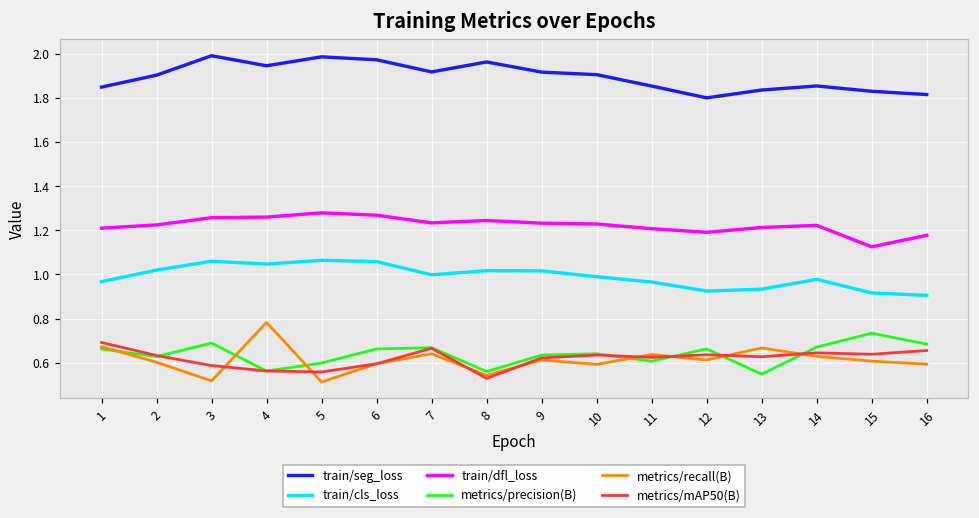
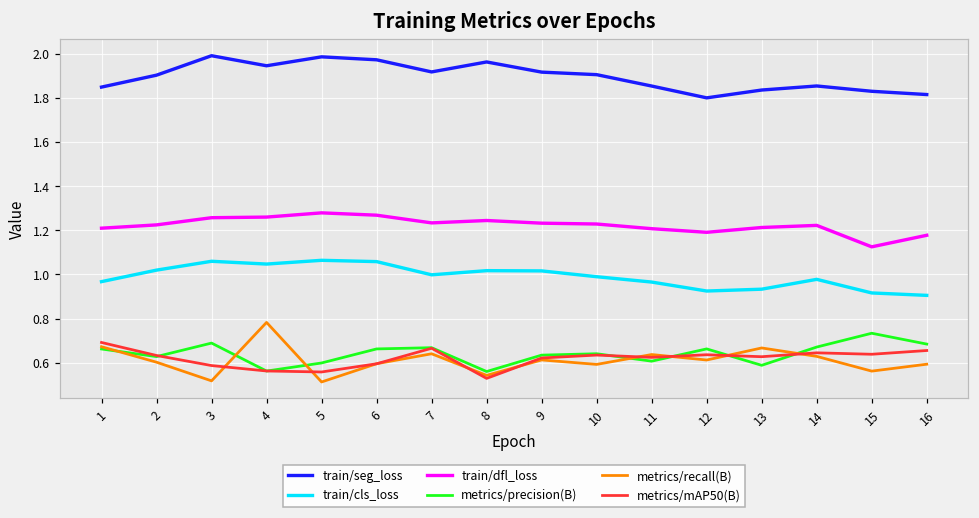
  {
    "train/seg_loss": {
      "1": 1.85,
      "2": 1.90,
      "3": 1.99,
      "4": 1.95,
      "5": 1.99,
      "6": 1.97,
      "7": 1.92,
      "8": 1.96,
      "9": 1.92,
      "10": 1.91,
      "11": 1.85,
      "12": 1.80,
      "13": 1.84,
      "14": 1.85,
      "15": 1.83,
      "16": 1.82
    },
    "train/cls_loss": {
      "1": 0.97,
      "2": 1.02,
      "3": 1.06,
      "4": 1.05,
      "5": 1.06,
      "6": 1.06,
      "7": 1.00,
      "8": 1.02,
      "9": 1.02,
      "10": 0.99,
      "11": 0.97,
      "12": 0.92,
      "13": 0.93,
      "14": 0.98,
      "15": 0.92,
      "16": 0.91
    },
    "train/dfl_loss": {
      "1": 1.21,
      "2": 1.22,
      "3": 1.26,
      "4": 1.26,
      "5": 1.28,
      "6": 1.27,
      "7": 1.23,
      "8": 1.24,
      "9": 1.23,
      "10": 1.23,
      "11": 1.21,
      "12": 1.19,
      "13": 1.21,
      "14": 1.22,
      "15": 1.13,
      "16": 1.18
    },
    "metrics/precision(B)": {
      "3": 0.69,
      "5": 0.60,
      "6": 0.66,
      "8": 0.56,
      "9": 0.63,
      "11": 0.61,
      "12": 0.66,
-     "13": 0.55,
+     "13": 0.59,
      "14": 0.67,
      "15": 0.73,
      "16": 0.68
    },
    "metrics/recall(B)": {
      "2": 0.60,
      "3": 0.52,
      "4": 0.78,
      "5": 0.51,
      "7": 0.64,
      "8": 0.54,
      "10": 0.59,
      "11": 0.64,
      "12": 0.61,
      "13": 0.67,
      "14": 0.63,
-     "15": 0.61,
+     "15": 0.56,
      "16": 0.59
    },
    "metrics/mAP50(B)": {
      "1": 0.69,
      "3": 0.59,
      "5": 0.56,
      "8": 0.53,
      "11": 0.62,
      "12": 0.64,
      "13": 0.63,
      "14": 0.64,
      "15": 0.64,
      "16": 0.66
    }
  }
